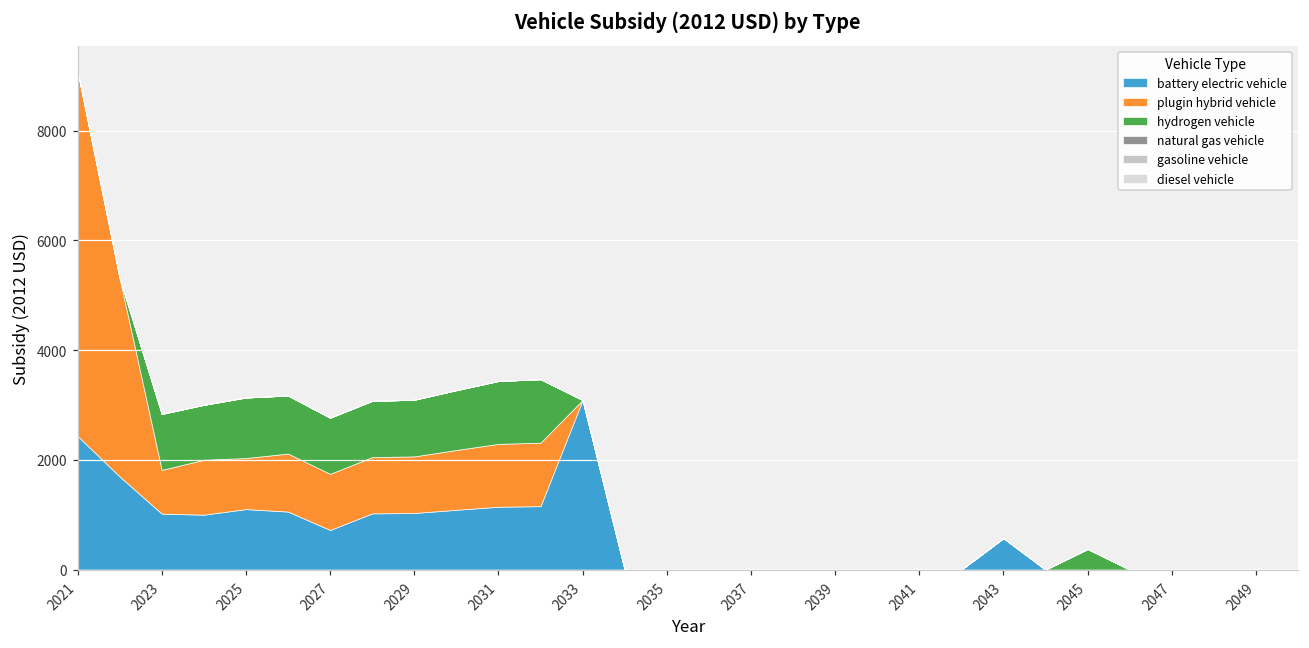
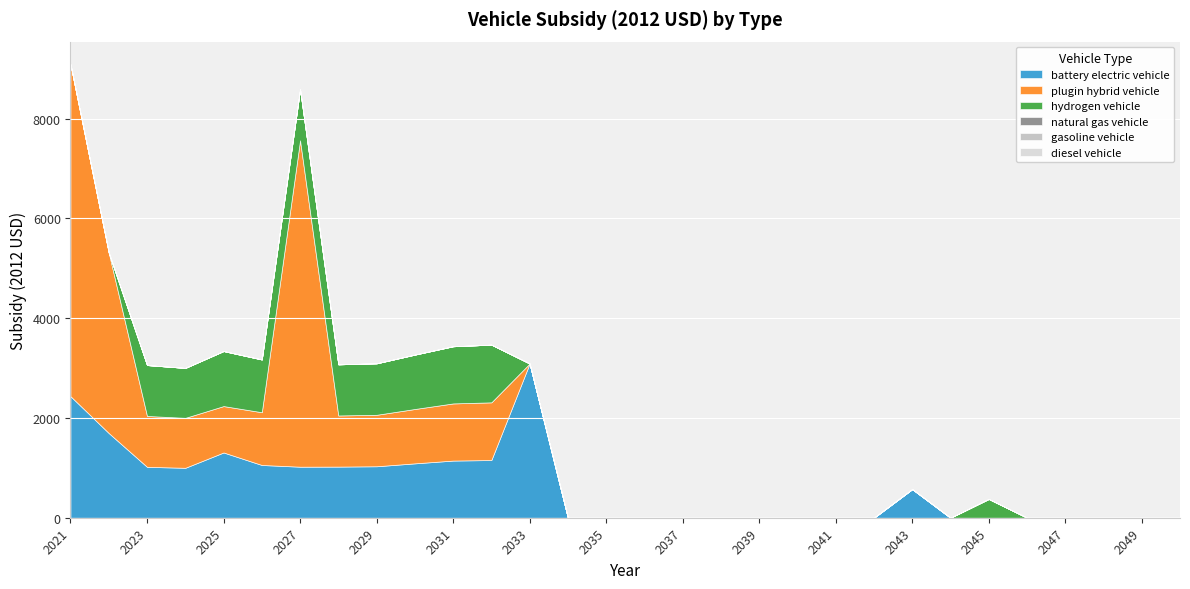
  {
    "battery electric vehicle": {
      "2021": 2400,
      "2023": 1000,
-     "2025": 1100,
-     "2027": 700,
+     "2025": 1300,
+     "2027": 1000,
      "2029": 1000,
      "2031": 1100
    },
    "plugin hybrid vehicle": {
-     "2023": 800,
+     "2023": 1000,
      "2025": 900,
-     "2027": 1000,
+     "2027": 6500,
      "2029": 1000,
      "2031": 1100
    }
  }
